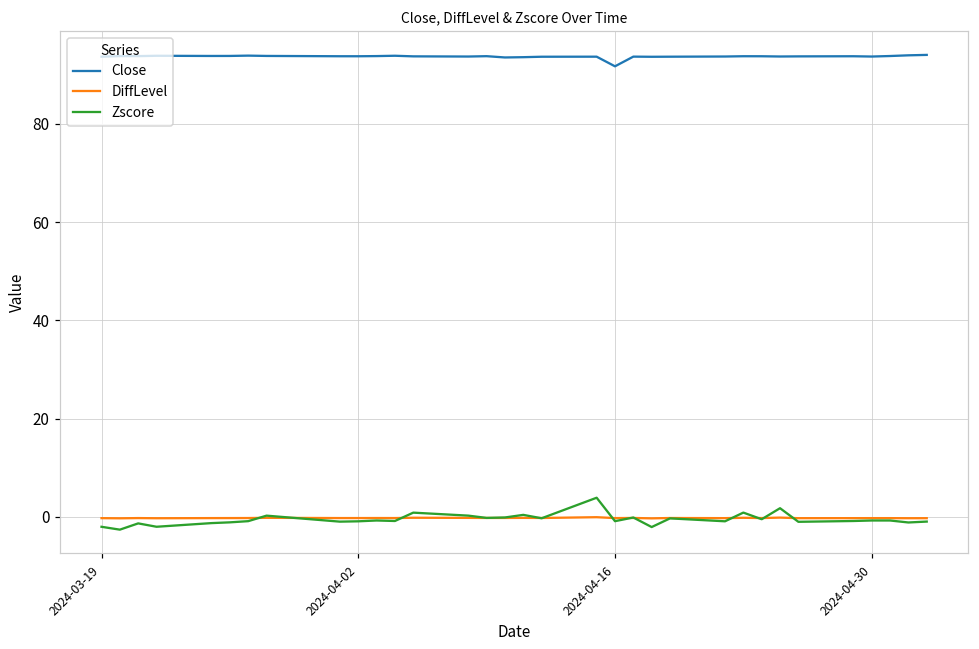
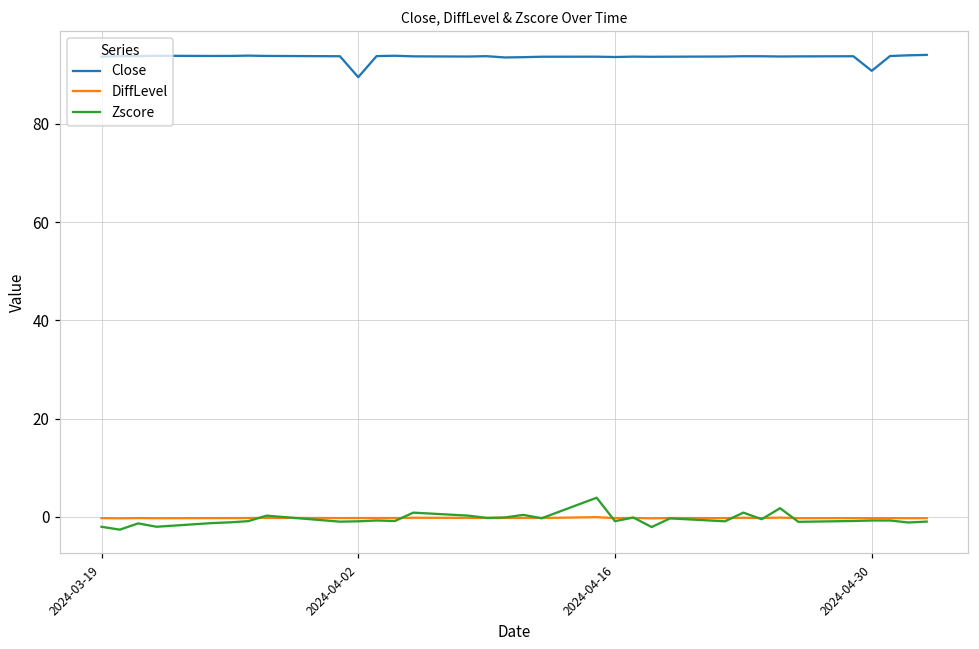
  {
    "Close": {
-     "2024-04-02": 94,
-     "2024-04-16": 92,
-     "2024-04-30": 94
+     "2024-04-02": 89,
+     "2024-04-16": 94,
+     "2024-04-30": 91
    },
    "DiffLevel": {
      "2024-03-19": 0,
      "2024-04-02": 0,
      "2024-04-16": 0
    },
    "Zscore": {
      "2024-03-19": -2,
      "2024-04-02": -1,
      "2024-04-16": -1
    }
  }
